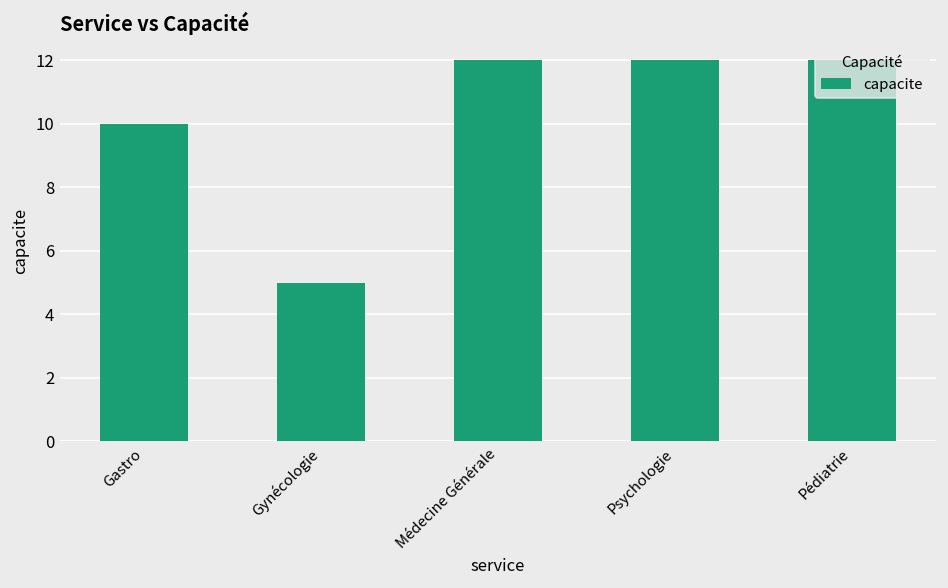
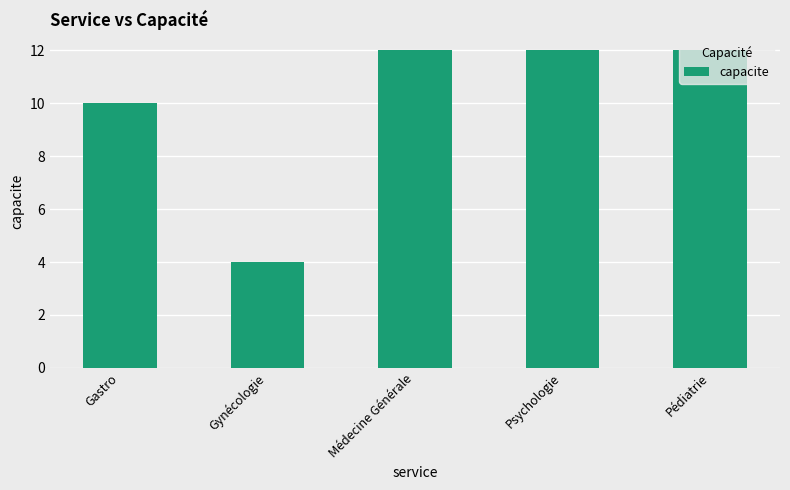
  {
    "Gastro": 10,
-   "Gynécologie": 5,
+   "Gynécologie": 4,
    "Médecine Générale": 12,
    "Psychologie": 12
  }
